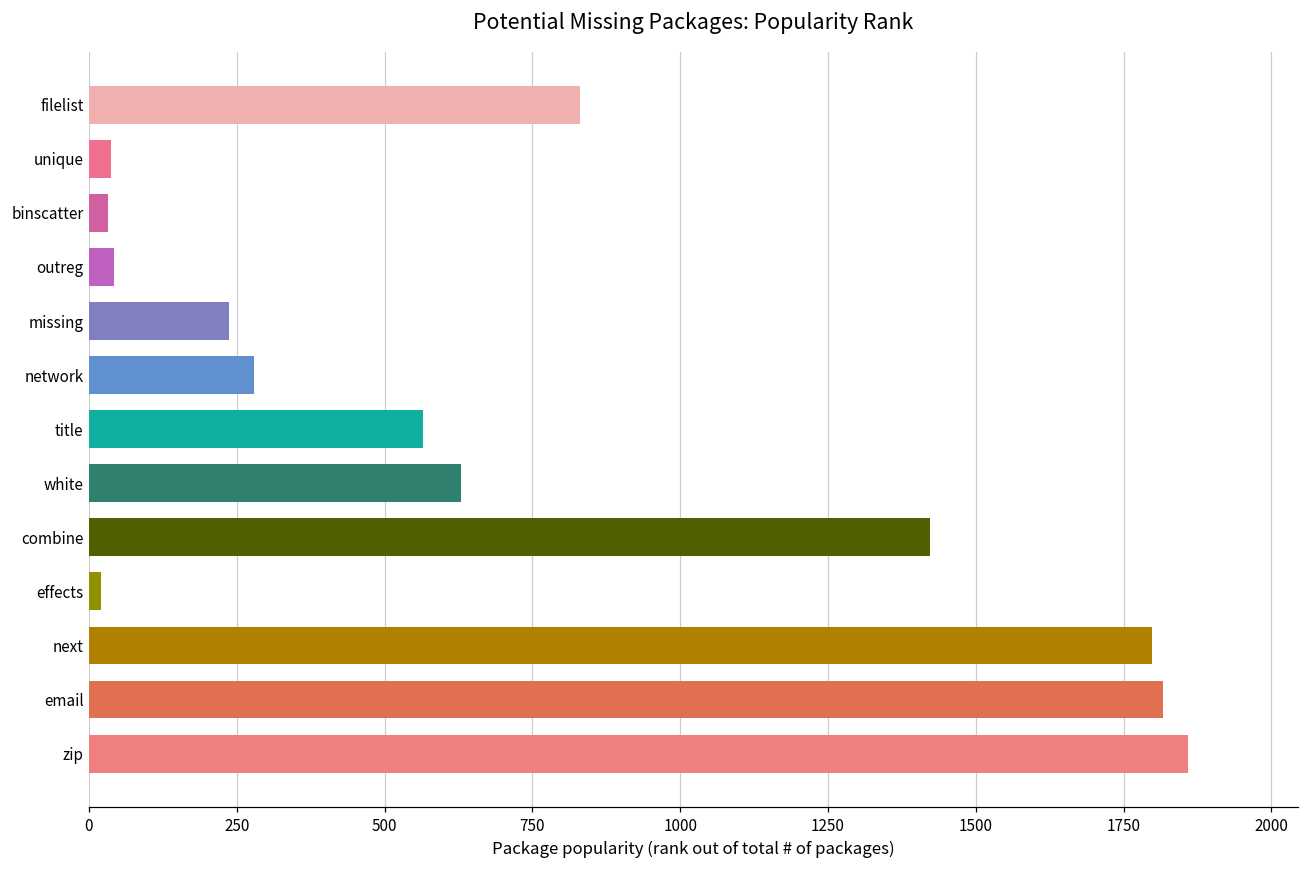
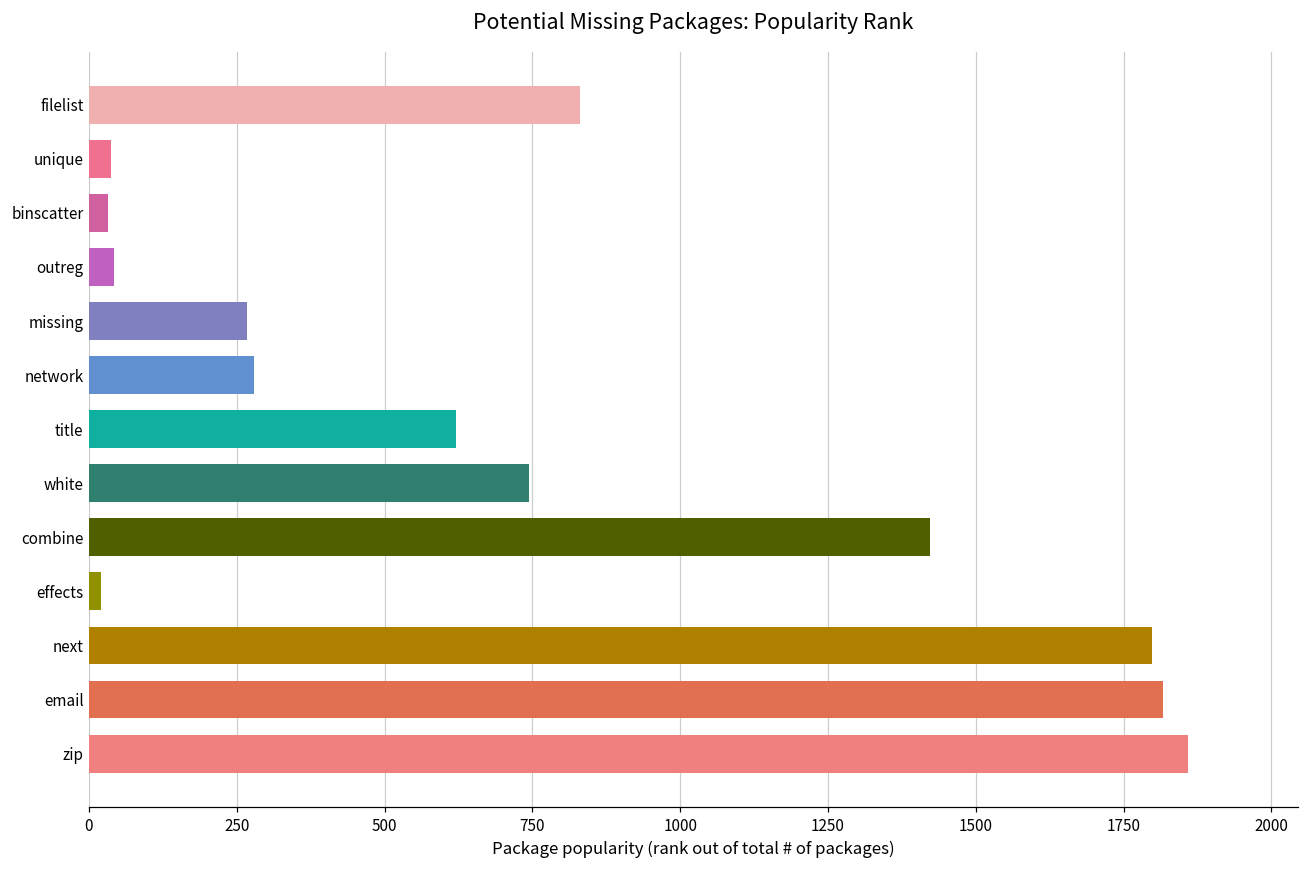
  {
    "filelist": 830,
    "unique": 40,
    "binscatter": 30,
    "outreg": 40,
-   "missing": 240,
+   "missing": 270,
    "network": 280,
-   "title": 570,
-   "white": 630,
+   "title": 620,
+   "white": 750,
    "combine": 1420,
    "effects": 20,
    "next": 1800,
    "email": 1820,
    "zip": 1860
  }
